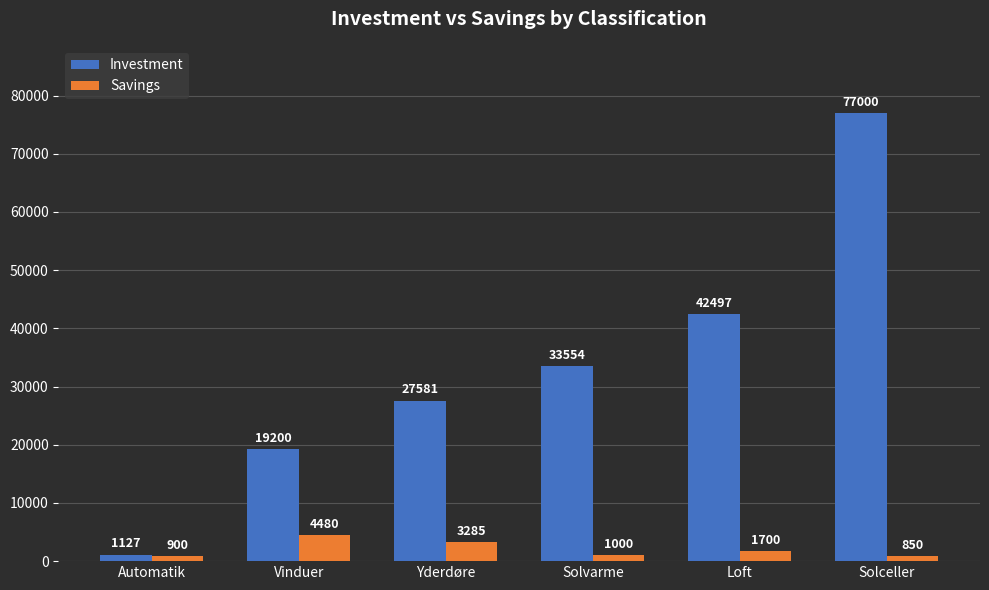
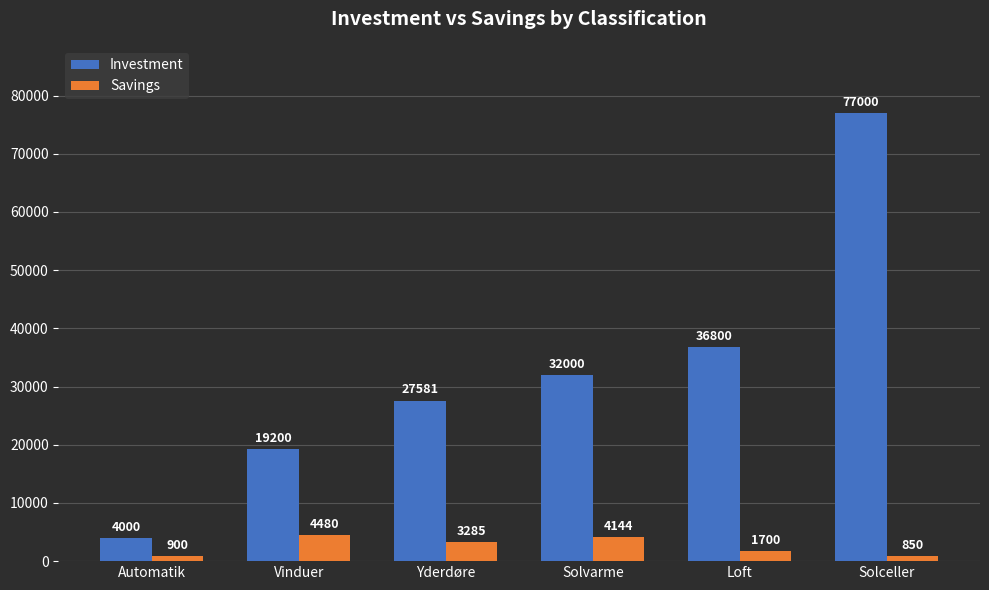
  {
    "Investment": {
-     "Automatik": 1127,
+     "Automatik": 4000,
      "Vinduer": 19200,
      "Yderdøre": 27581,
-     "Solvarme": 33554,
-     "Loft": 42497,
+     "Solvarme": 32000,
+     "Loft": 36800,
      "Solceller": 77000
    },
    "Savings": {
      "Automatik": 900,
      "Vinduer": 4480,
      "Yderdøre": 3285,
-     "Solvarme": 1000,
+     "Solvarme": 4144,
      "Loft": 1700,
      "Solceller": 850
    }
  }
